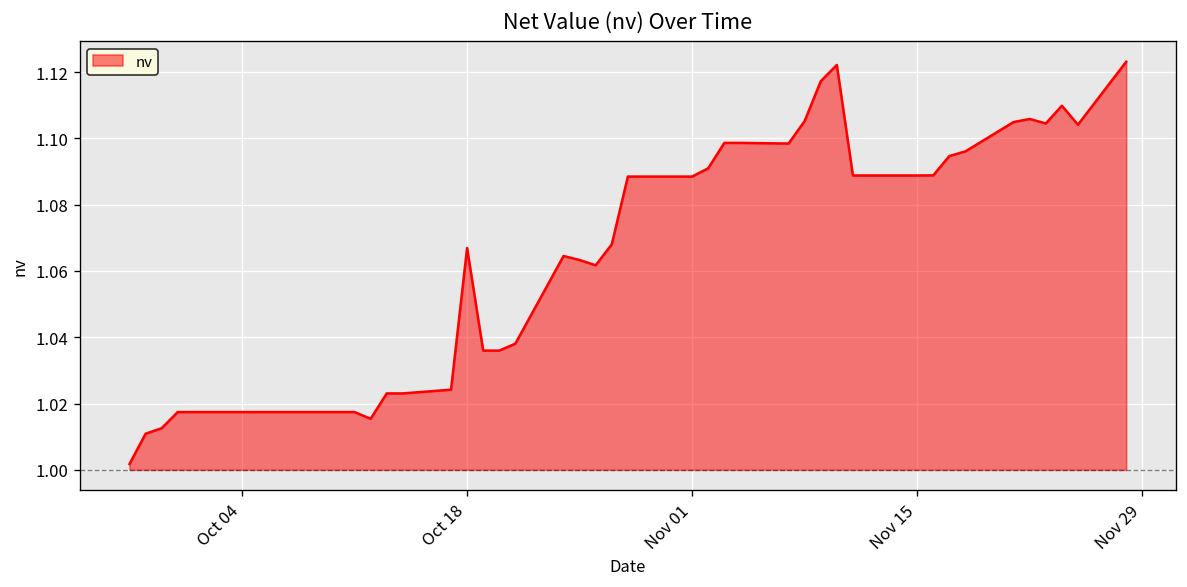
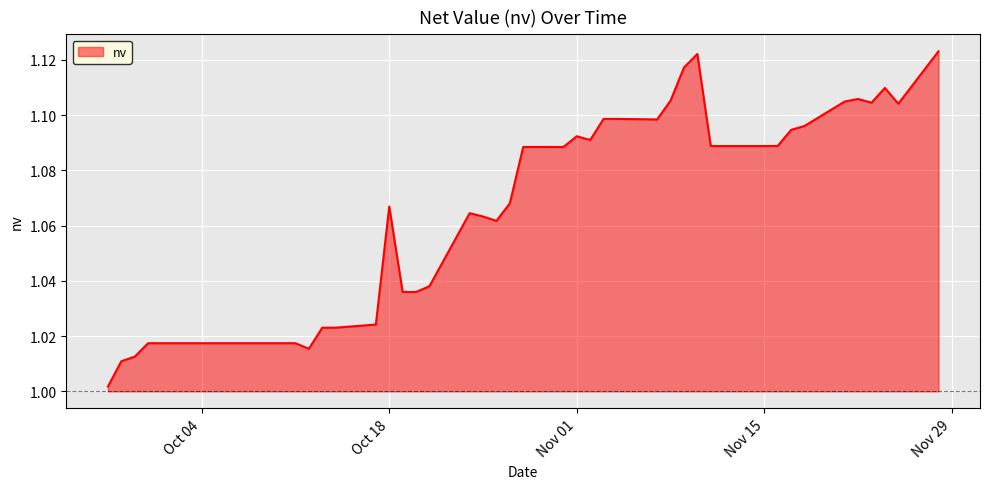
  {
    "Oct 18": 1.067,
-   "Nov 01": 1.088,
+   "Nov 01": 1.092,
    "Nov 15": 1.089
  }
